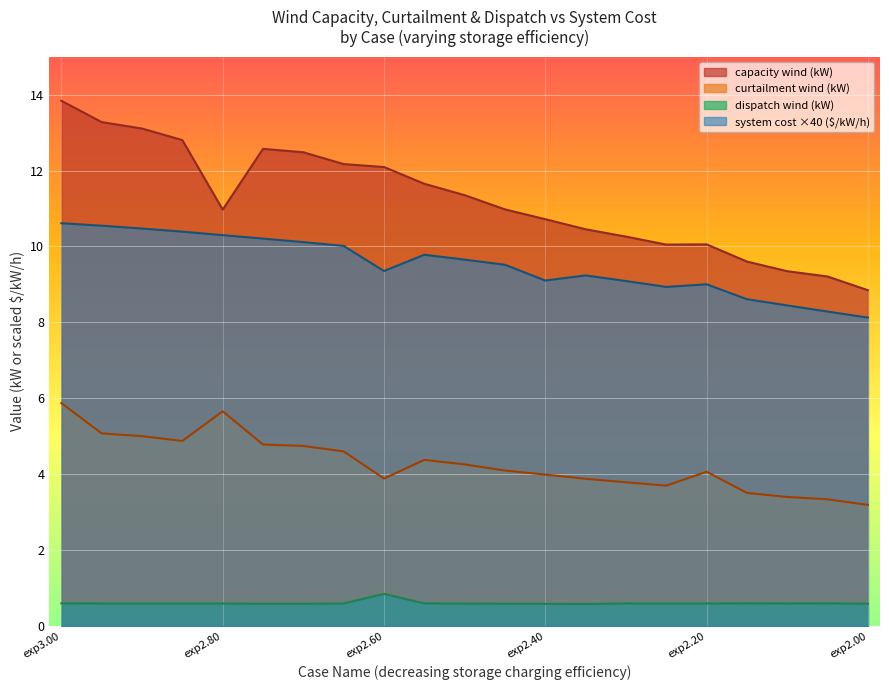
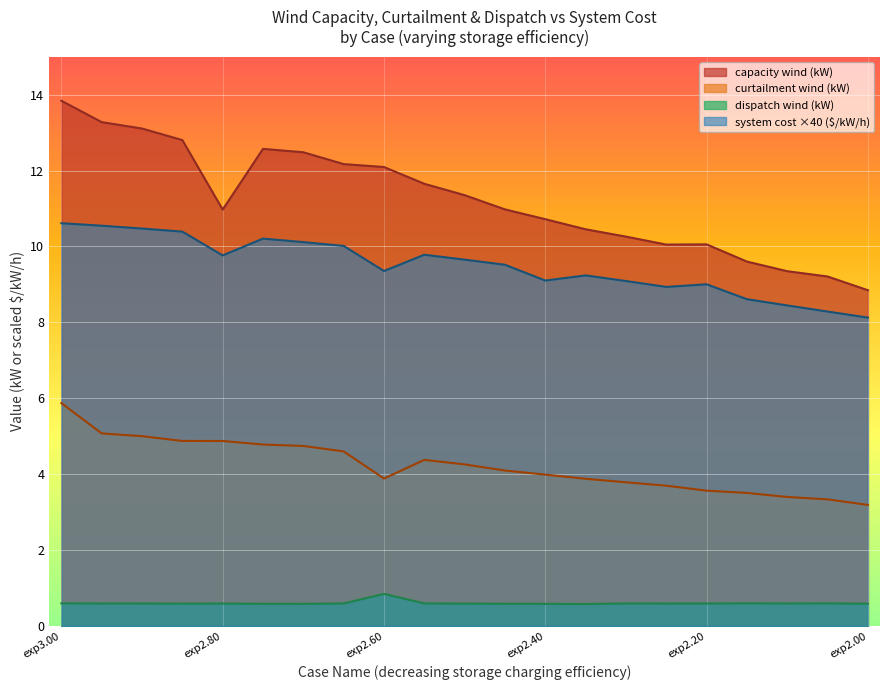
  {
    "capacity wind (kW)": {
      "exp3.00": 13.8,
      "exp2.80": 11.0,
      "exp2.60": 12.1,
      "exp2.40": 10.7,
      "exp2.20": 10.1,
      "exp2.00": 8.8
    },
    "curtailment wind (kW)": {
      "exp3.00": 5.9,
-     "exp2.80": 5.7,
+     "exp2.80": 4.9,
      "exp2.60": 3.9,
      "exp2.40": 4.0,
-     "exp2.20": 4.1,
+     "exp2.20": 3.6,
      "exp2.00": 3.2
    },
    "dispatch wind (kW)": {
      "exp3.00": 0.6,
      "exp2.80": 0.6,
      "exp2.60": 0.8,
      "exp2.40": 0.6,
      "exp2.20": 0.6,
      "exp2.00": 0.6
    },
    "system cost ×40 ($/kW/h)": {
      "exp3.00": 10.6,
-     "exp2.80": 10.3,
+     "exp2.80": 9.8,
      "exp2.60": 9.4,
      "exp2.40": 9.1,
      "exp2.20": 9.0,
      "exp2.00": 8.1
    }
  }
